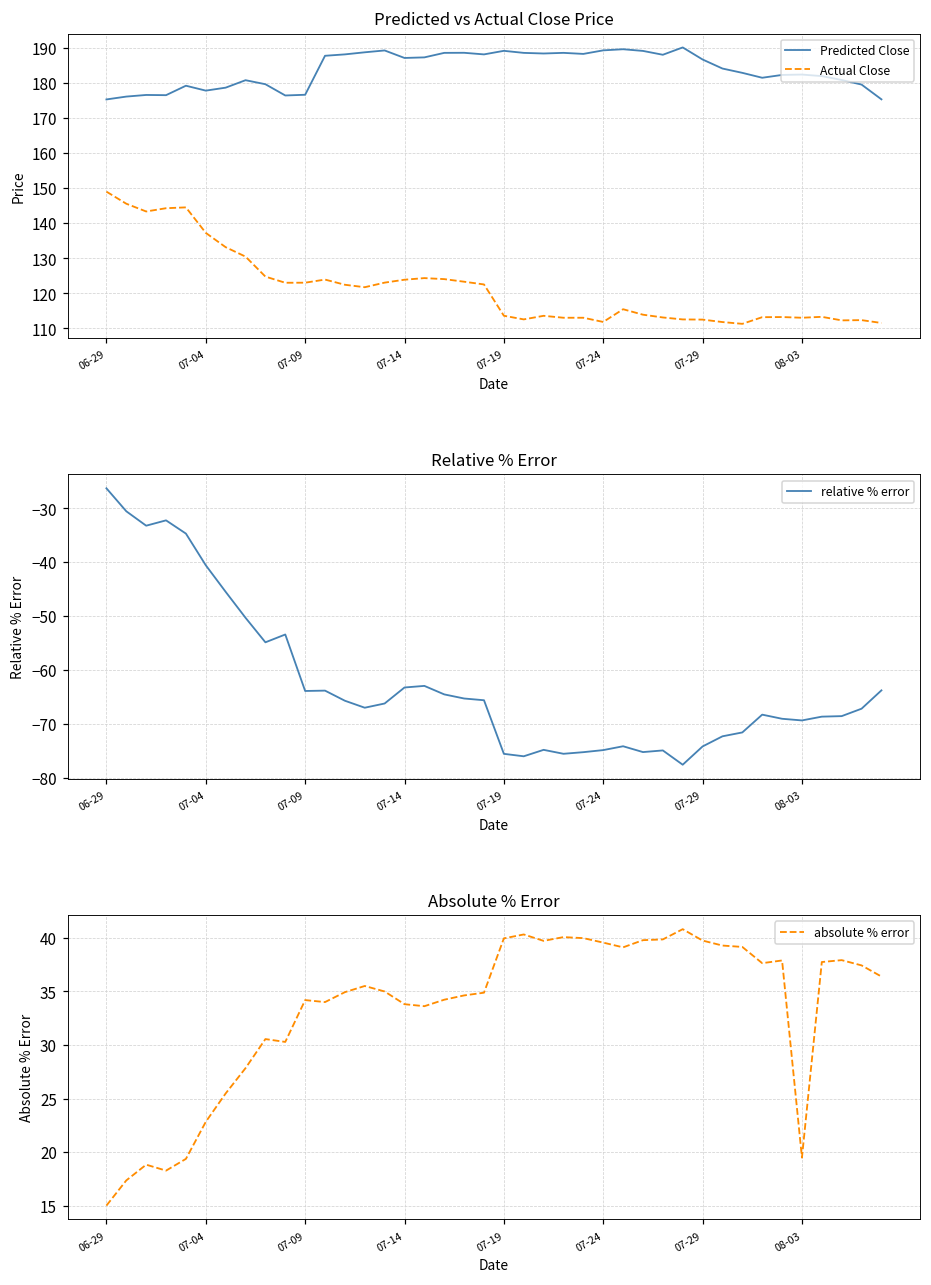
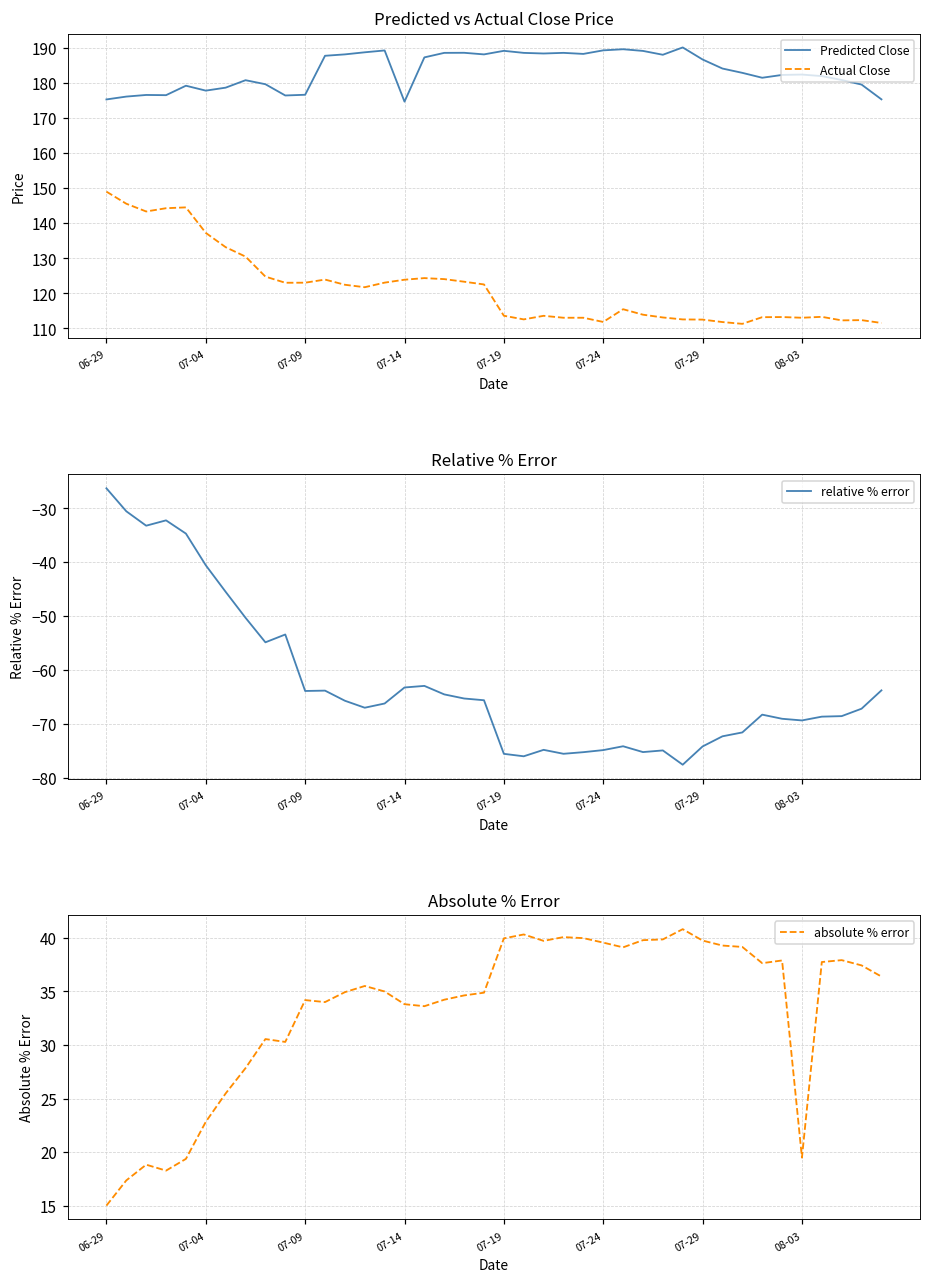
  {
    "Predicted vs Actual Close Price": {
      "Predicted Close": {
        "06-29": 175,
        "07-04": 178,
        "07-09": 177,
-       "07-14": 187,
+       "07-14": 175,
        "07-19": 189,
        "07-24": 189,
        "07-29": 187
      },
      "Actual Close": {
        "06-29": 149,
        "07-04": 137,
        "07-09": 123,
        "07-14": 124,
        "07-19": 114,
        "07-24": 112,
        "07-29": 112,
        "08-03": 113
      }
    },
    "Relative % Error": {
      "06-29": -26,
      "07-04": -41,
      "07-09": -64,
      "07-14": -63,
      "07-19": -76,
      "07-24": -75,
      "07-29": -74,
      "08-03": -69
    },
    "Absolute % Error": {
      "06-29": 15,
      "07-04": 23,
      "07-09": 34,
      "07-14": 34,
      "07-19": 40,
      "07-24": 40,
      "07-29": 40,
      "08-03": 19
    }
  }
